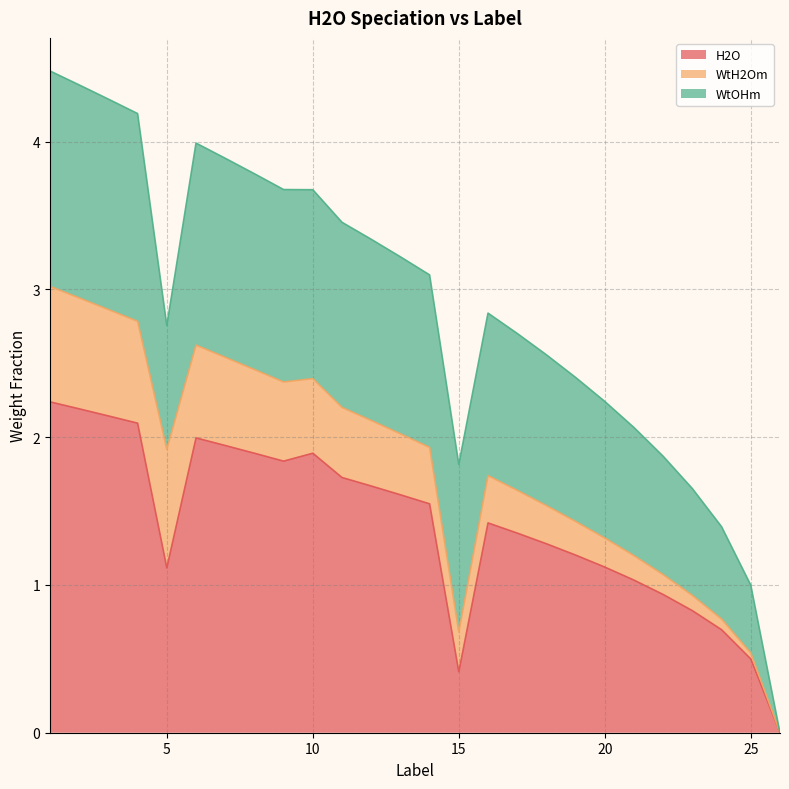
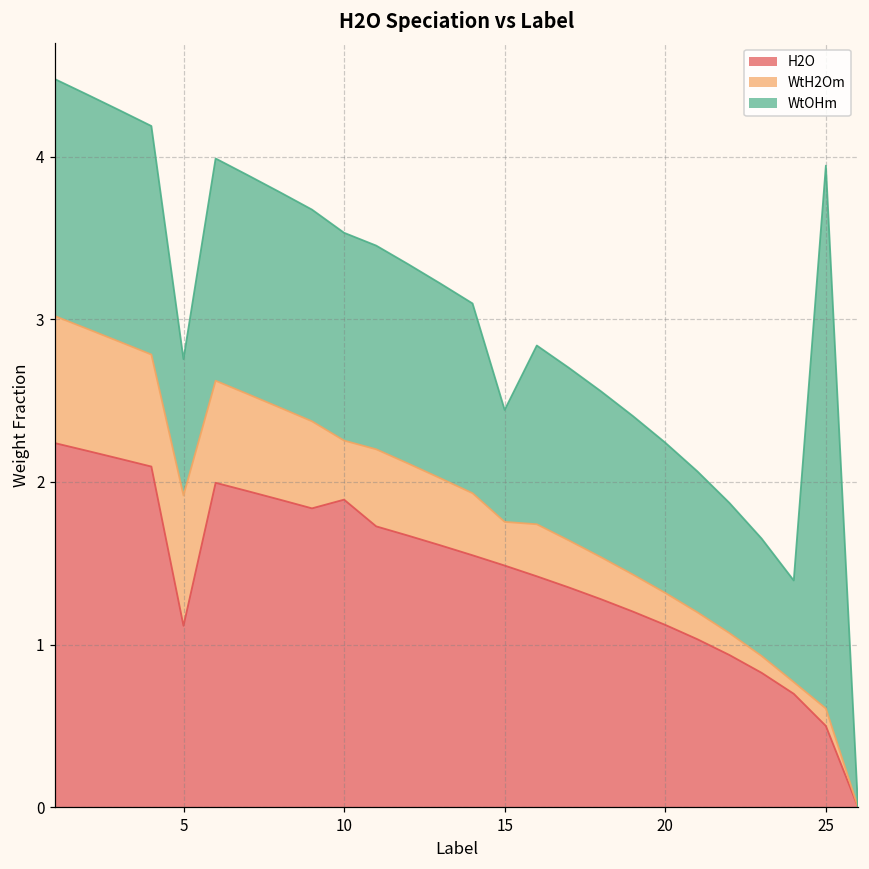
  {
    "H2O": {
      "5": 1.12,
      "10": 1.89,
-     "15": 0.41,
+     "15": 1.49,
      "20": 1.12,
      "25": 0.50
    },
    "WtH2Om": {
      "5": 0.80,
-     "10": 0.50,
+     "10": 0.36,
      "15": 0.27,
      "20": 0.20,
-     "25": 0.04
+     "25": 0.11
    },
    "WtOHm": {
      "5": 0.84,
      "10": 1.28,
-     "15": 1.13,
+     "15": 0.69,
      "20": 0.92,
-     "25": 0.46
+     "25": 3.34
    }
  }
